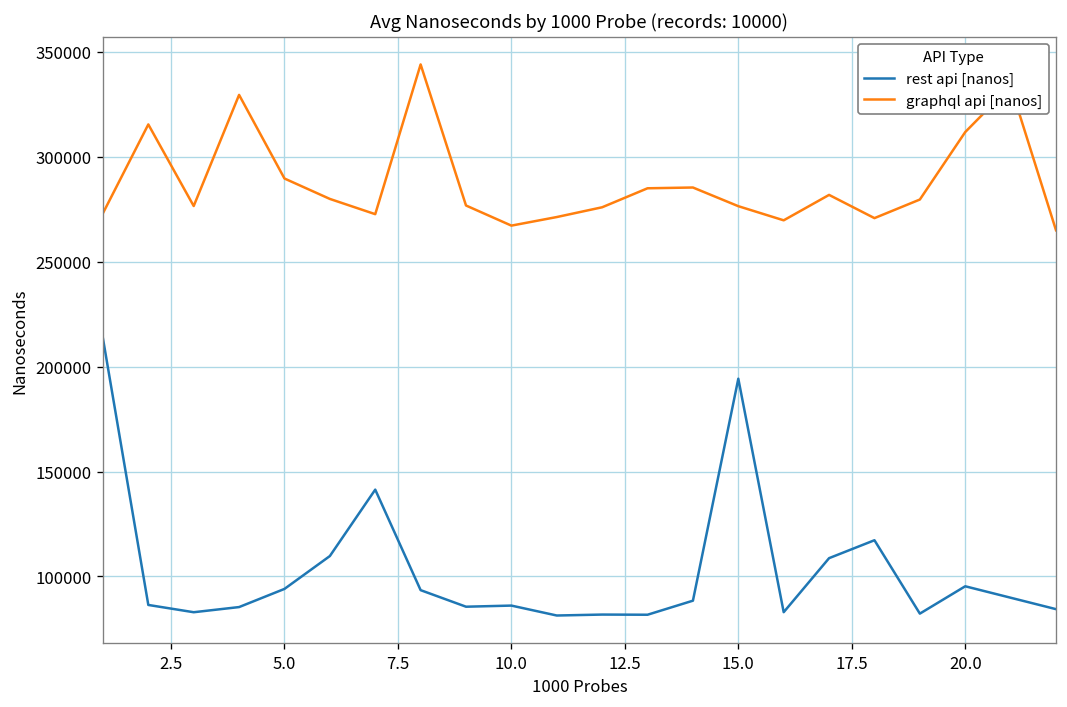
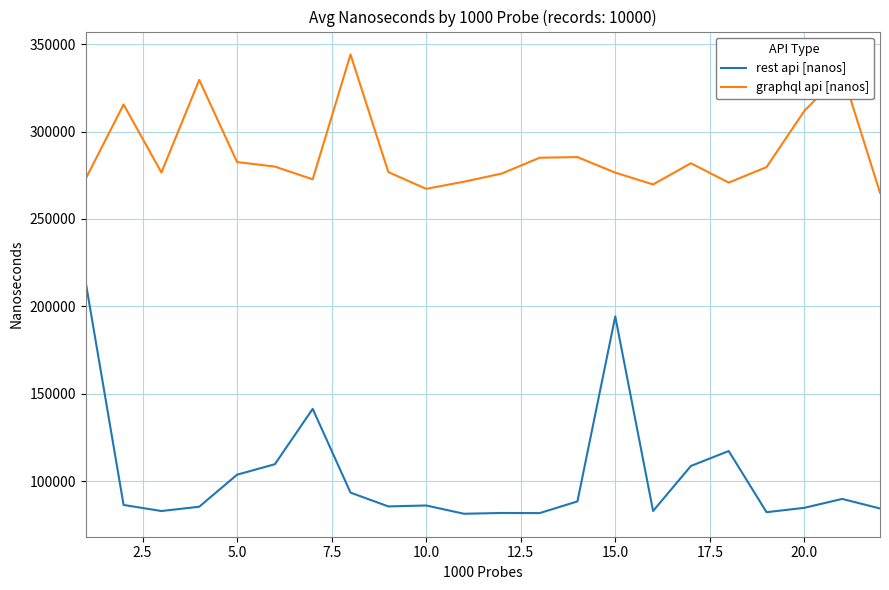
  {
    "rest api [nanos]": {
-     "5.0": 94000,
+     "5.0": 104000,
      "10.0": 86000,
      "15.0": 194000,
-     "20.0": 95000
+     "20.0": 85000
    },
    "graphql api [nanos]": {
-     "5.0": 290000,
+     "5.0": 283000,
      "10.0": 267000,
      "15.0": 276000,
      "20.0": 312000
    }
  }
